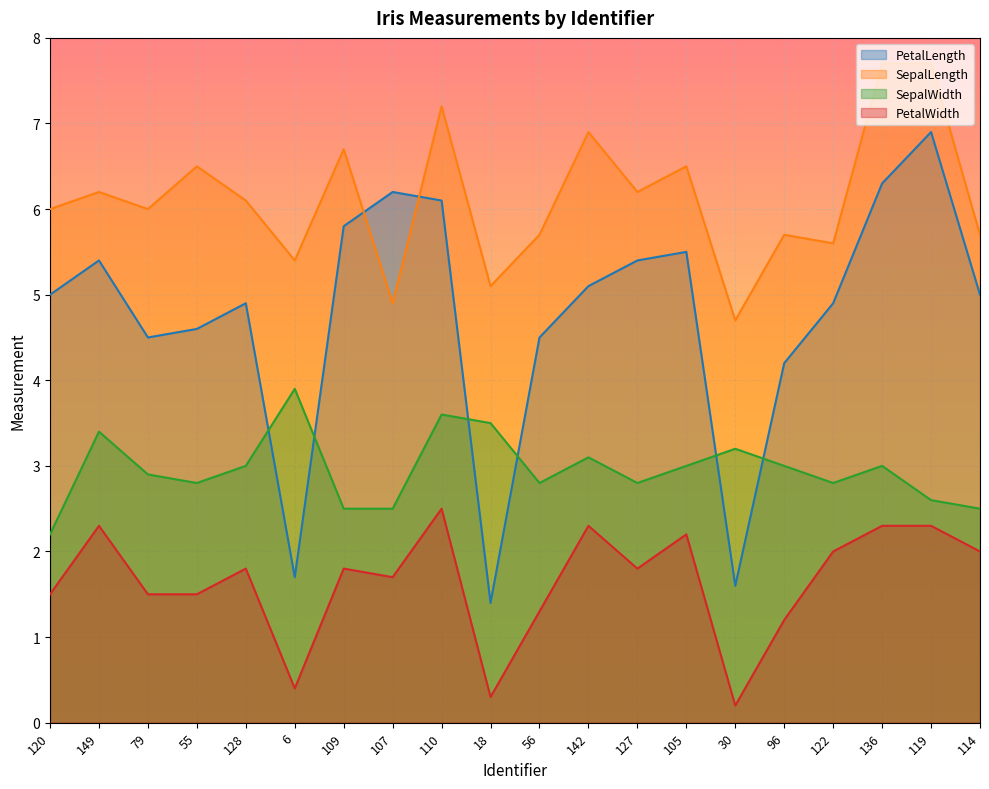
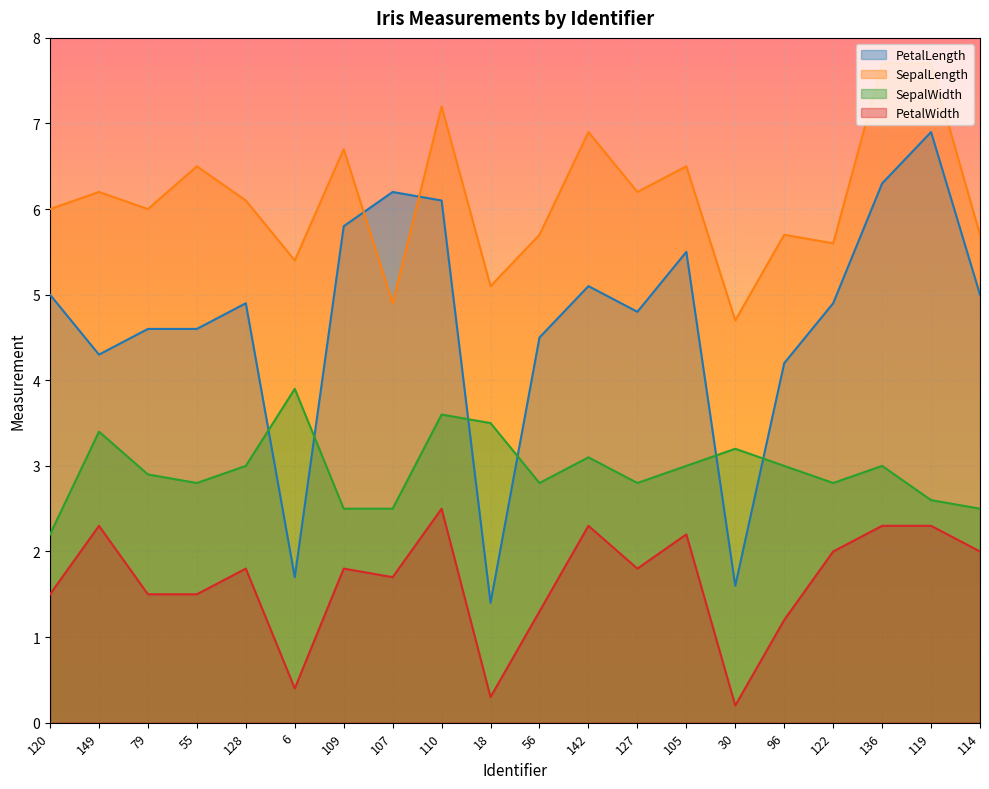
  {
    "PetalLength": {
      "120": 5.0,
-     "149": 5.4,
-     "79": 4.5,
+     "149": 4.3,
+     "79": 4.6,
      "55": 4.6,
      "128": 4.9,
      "6": 1.7,
      "109": 5.8,
      "107": 6.2,
      "110": 6.1,
      "18": 1.4,
      "56": 4.5,
      "142": 5.1,
-     "127": 5.4,
+     "127": 4.8,
      "105": 5.5,
      "30": 1.6,
      "96": 4.2,
      "122": 4.9,
      "136": 6.3,
      "119": 6.9,
      "114": 5.0
    },
    "SepalWidth": {
      "120": 2.2,
      "149": 3.4,
      "79": 2.9,
      "55": 2.8,
      "128": 3.0,
      "6": 3.9,
      "109": 2.5,
      "107": 2.5,
      "110": 3.6,
      "18": 3.5,
      "56": 2.8,
      "142": 3.1,
      "127": 2.8,
      "105": 3.0,
      "30": 3.2,
      "96": 3.0,
      "122": 2.8,
      "136": 3.0,
      "119": 2.6,
      "114": 2.5
    }
  }
